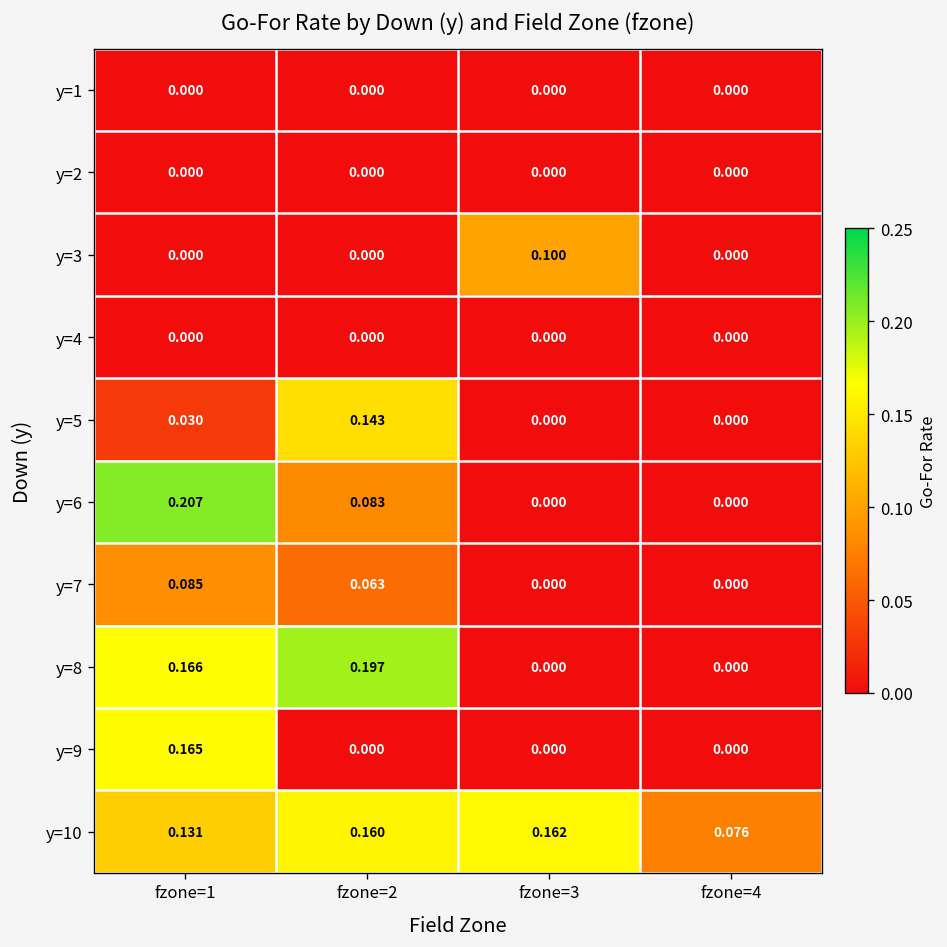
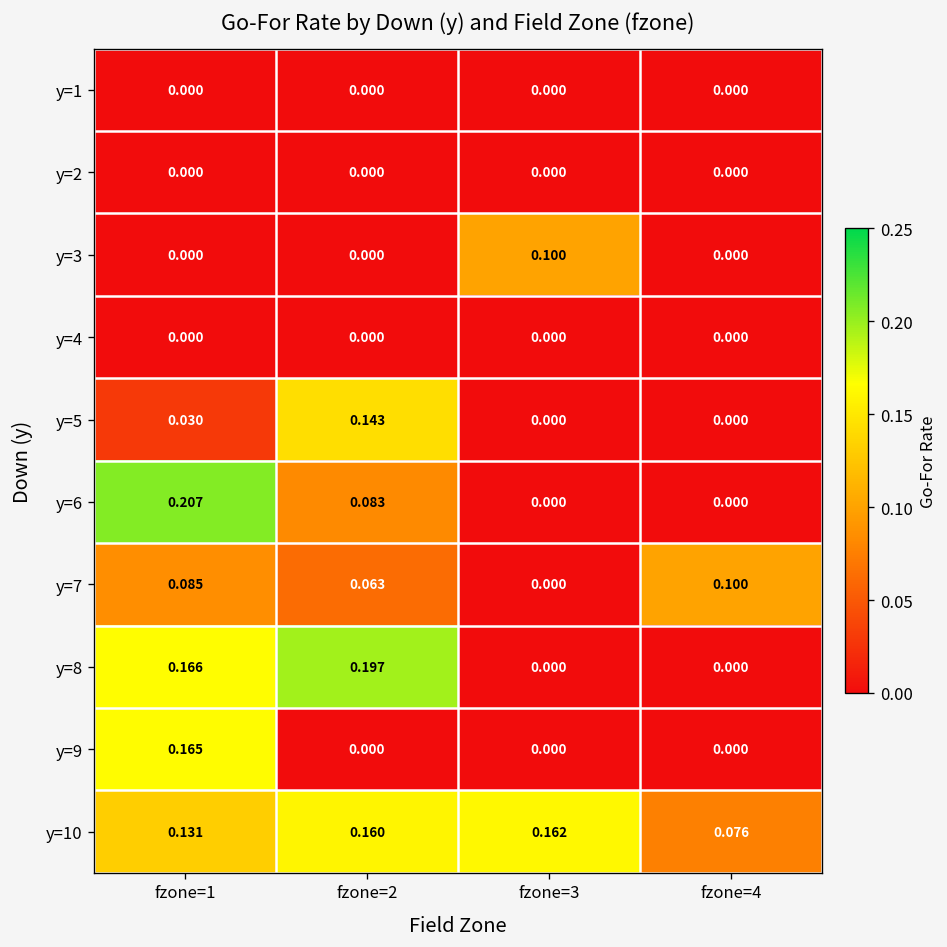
  {
    "y=1": {
      "fzone=1": 0.000,
      "fzone=2": 0.000,
      "fzone=3": 0.000,
      "fzone=4": 0.000
    },
    "y=2": {
      "fzone=1": 0.000,
      "fzone=2": 0.000,
      "fzone=3": 0.000,
      "fzone=4": 0.000
    },
    "y=3": {
      "fzone=1": 0.000,
      "fzone=2": 0.000,
      "fzone=3": 0.100,
      "fzone=4": 0.000
    },
    "y=4": {
      "fzone=1": 0.000,
      "fzone=2": 0.000,
      "fzone=3": 0.000,
      "fzone=4": 0.000
    },
    "y=5": {
      "fzone=1": 0.030,
      "fzone=2": 0.143,
      "fzone=3": 0.000,
      "fzone=4": 0.000
    },
    "y=6": {
      "fzone=1": 0.207,
      "fzone=2": 0.083,
      "fzone=3": 0.000,
      "fzone=4": 0.000
    },
    "y=7": {
      "fzone=1": 0.085,
      "fzone=2": 0.063,
      "fzone=3": 0.000,
-     "fzone=4": 0.000
+     "fzone=4": 0.100
    },
    "y=8": {
      "fzone=1": 0.166,
      "fzone=2": 0.197,
      "fzone=3": 0.000,
      "fzone=4": 0.000
    },
    "y=9": {
      "fzone=1": 0.165,
      "fzone=2": 0.000,
      "fzone=3": 0.000,
      "fzone=4": 0.000
    },
    "y=10": {
      "fzone=1": 0.131,
      "fzone=2": 0.160,
      "fzone=3": 0.162,
      "fzone=4": 0.076
    }
  }
